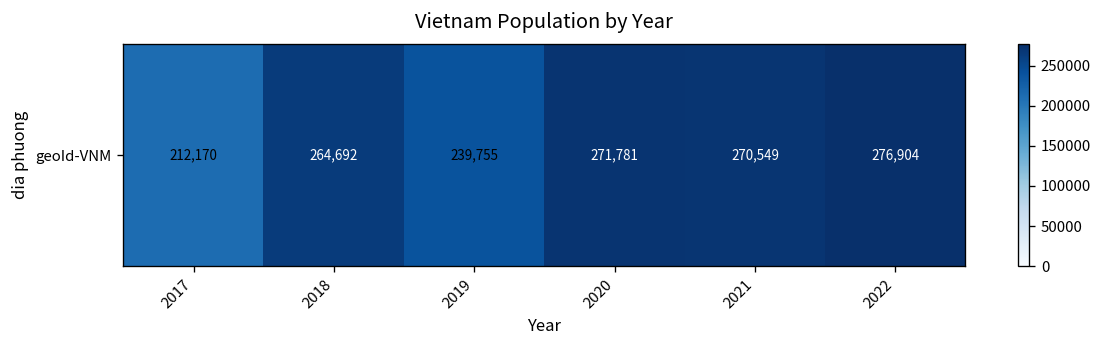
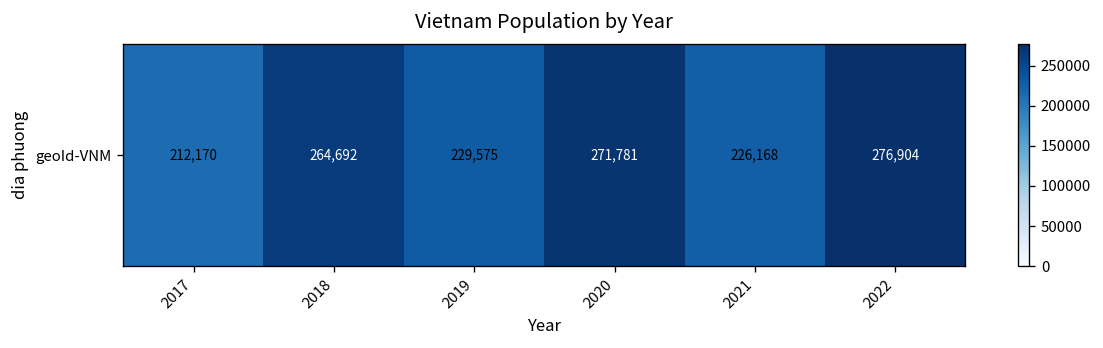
  {
    "geoId-VNM": {
      "2017": "212,170",
      "2018": "264,692",
-     "2019": "239,755",
+     "2019": "229,575",
      "2020": "271,781",
-     "2021": "270,549",
+     "2021": "226,168",
      "2022": "276,904"
    }
  }
